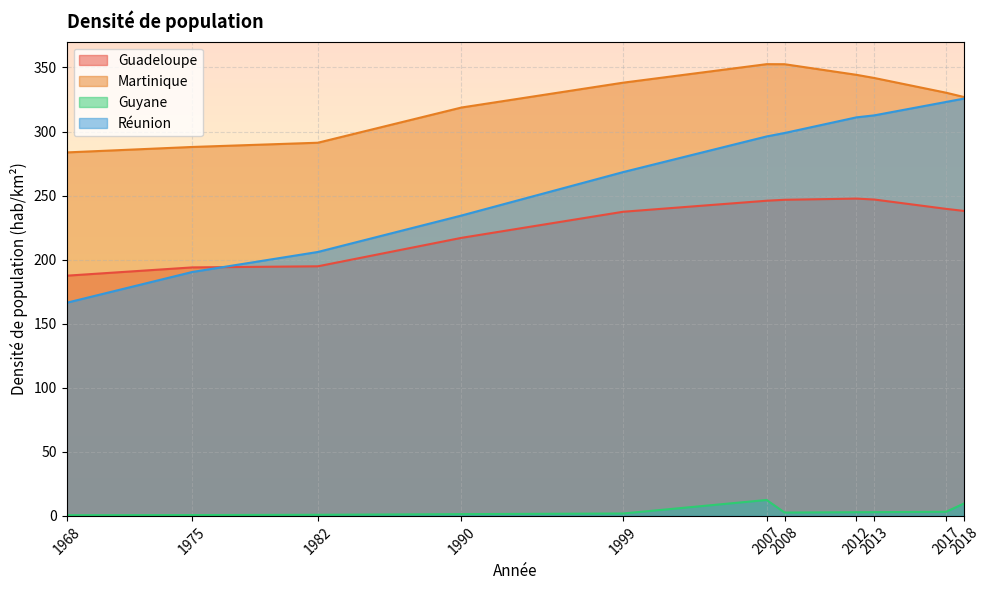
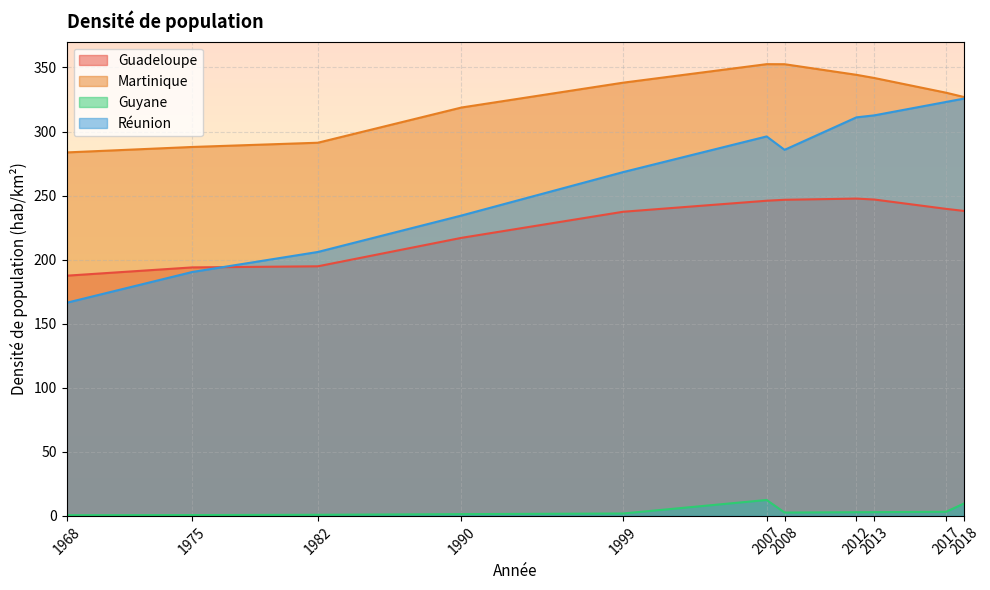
  {
    "Guyane": {
      "1968": 1,
      "1975": 1,
      "1982": 1,
      "1990": 1,
      "1999": 2,
      "2007": 12,
      "2008": 3,
      "2012": 3,
      "2013": 3,
      "2017": 3,
      "2018": 10
    },
    "Réunion": {
      "1968": 166,
      "1975": 190,
      "1982": 206,
      "1990": 234,
      "1999": 268,
      "2007": 296,
-     "2008": 299,
+     "2008": 286,
      "2012": 311,
      "2013": 313,
      "2017": 323
    }
  }
